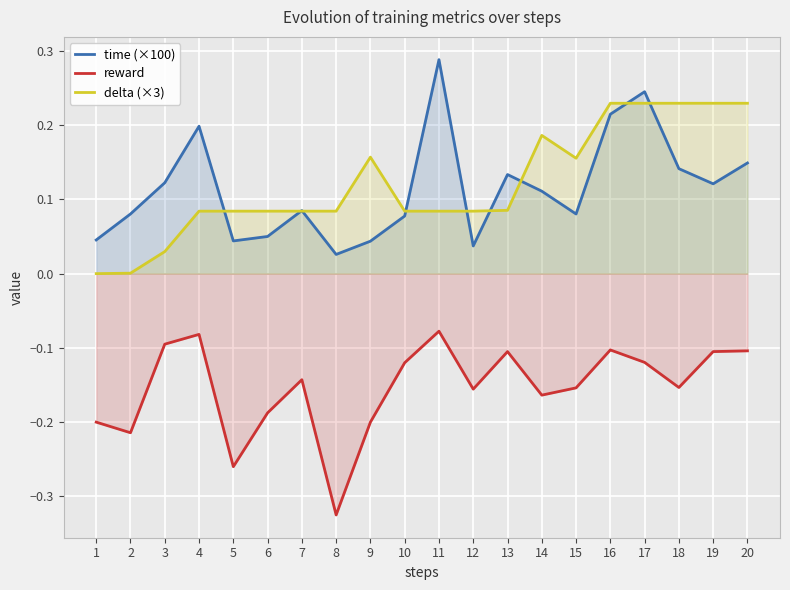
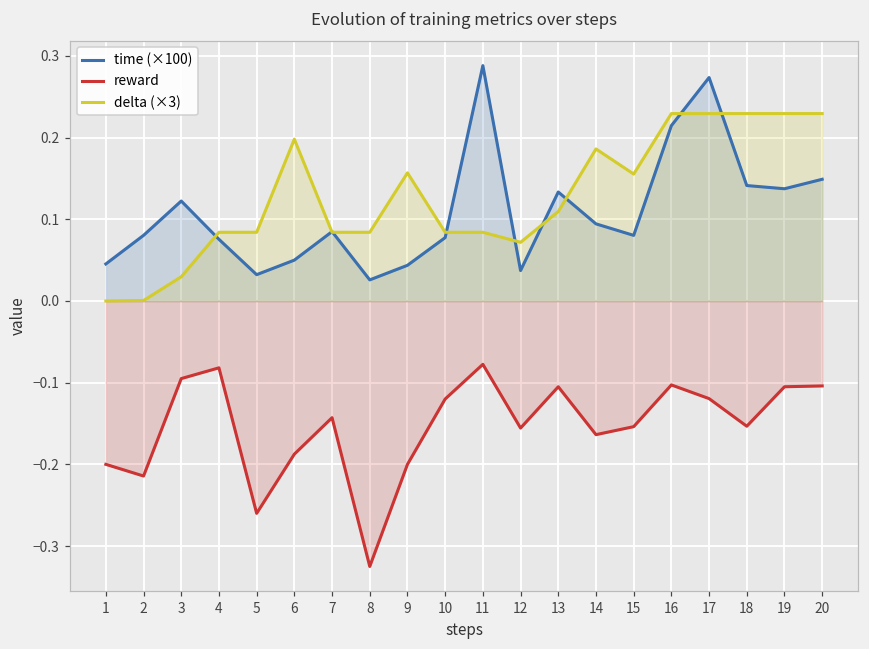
  {
    "time (×100)": {
      "1": 0.05,
      "2": 0.08,
      "3": 0.12,
-     "4": 0.20,
-     "5": 0.04,
+     "4": 0.08,
+     "5": 0.03,
      "6": 0.05,
      "8": 0.03,
      "9": 0.04,
      "10": 0.08,
      "11": 0.29,
      "12": 0.04,
      "13": 0.13,
-     "14": 0.11,
+     "14": 0.09,
      "15": 0.08,
      "16": 0.21,
-     "17": 0.24,
+     "17": 0.27,
      "18": 0.14,
-     "19": 0.12,
+     "19": 0.14,
      "20": 0.15
    },
    "delta (×3)": {
      "3": 0.03,
      "4": 0.08,
      "5": 0.08,
-     "6": 0.08,
+     "6": 0.20,
      "8": 0.08,
      "9": 0.16,
      "10": 0.08,
      "11": 0.08,
-     "12": 0.08,
-     "13": 0.09,
+     "12": 0.07,
+     "13": 0.11,
      "14": 0.19,
      "15": 0.16,
      "16": 0.23,
      "17": 0.23,
      "18": 0.23,
      "19": 0.23,
      "20": 0.23
    }
  }
